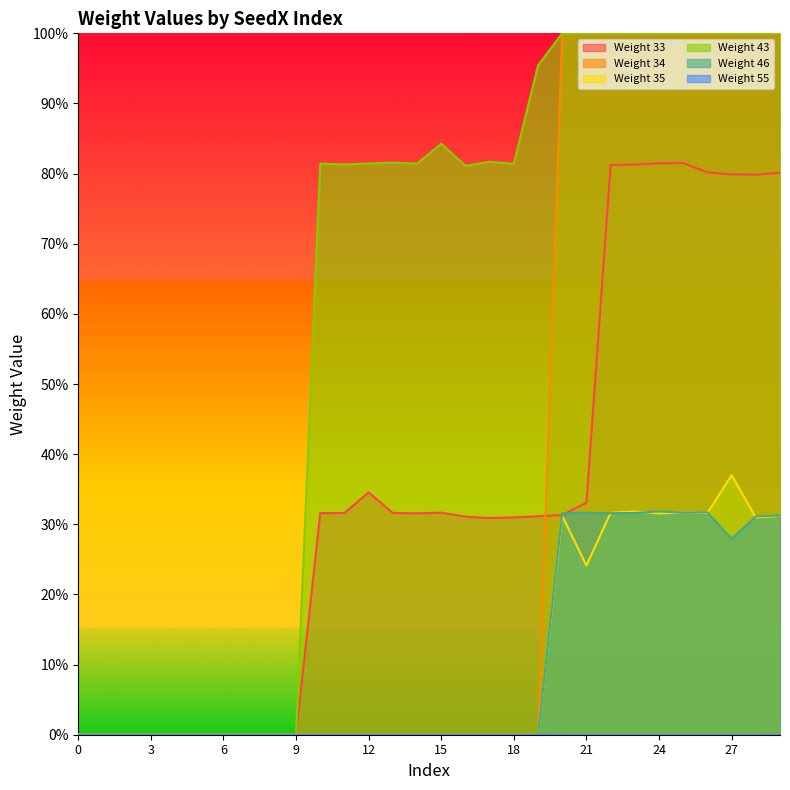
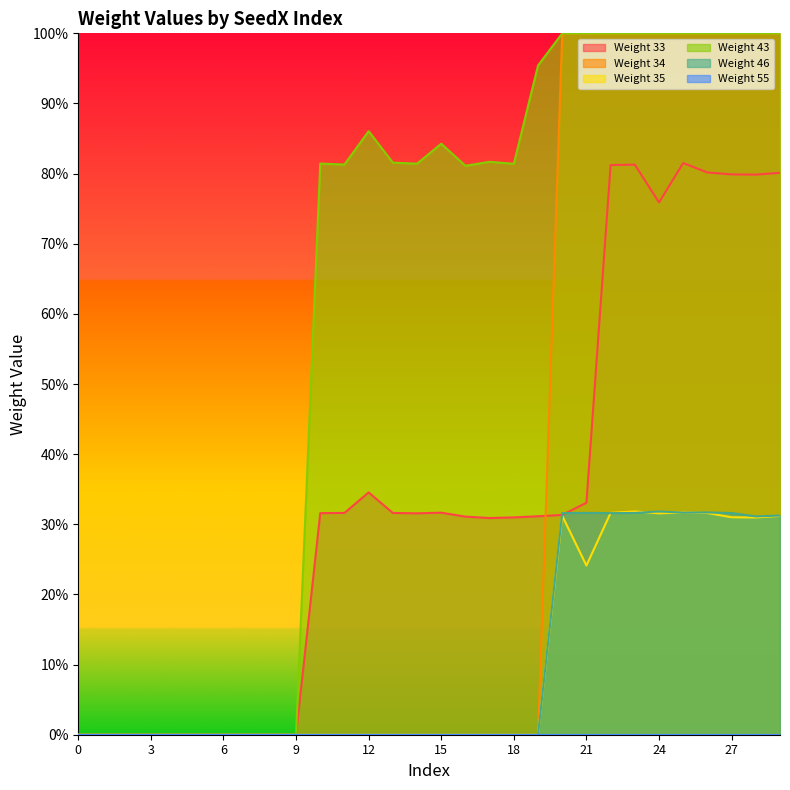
  {
    "Weight 33": {
      "12": "35%",
      "15": "32%",
      "18": "31%",
      "21": "33%",
-     "24": "81%",
+     "24": "76%",
      "27": "80%"
    },
    "Weight 35": {
      "21": "24%",
-     "27": "37%"
+     "27": "31%"
    },
    "Weight 43": {
-     "12": "81%",
+     "12": "86%",
      "15": "84%",
      "18": "81%"
    },
    "Weight 46": {
      "21": "32%",
-     "27": "28%"
+     "27": "32%"
    },
    "Weight 55": {
      "21": "0%",
      "24": "0%",
      "27": "0%"
    }
  }
